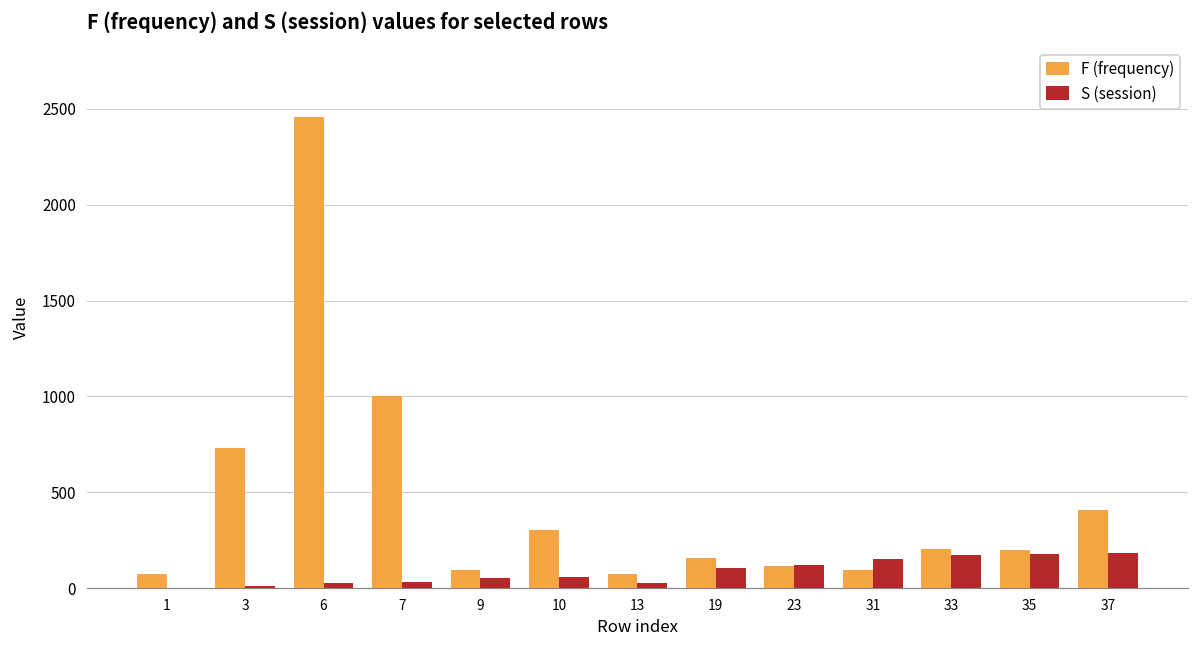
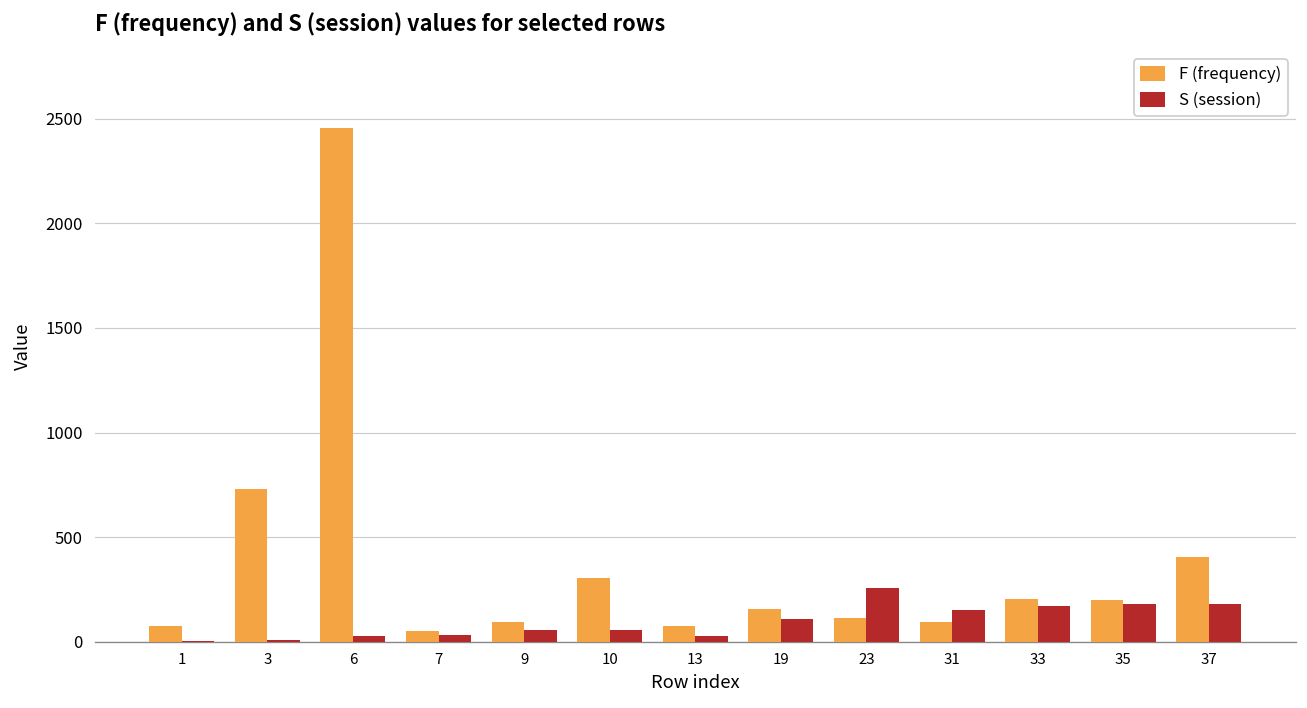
  {
    "F (frequency)": {
      "1": 70,
      "3": 730,
      "6": 2460,
-     "7": 1000,
+     "7": 50,
      "9": 90,
      "10": 300,
      "13": 70,
      "19": 160,
      "23": 110,
      "31": 90,
      "33": 200,
      "35": 200,
      "37": 410
    },
    "S (session)": {
      "6": 30,
      "7": 30,
      "9": 50,
      "10": 60,
      "13": 30,
      "19": 110,
-     "23": 120,
+     "23": 260,
      "31": 150,
      "33": 170,
      "35": 180,
      "37": 180
    }
  }
